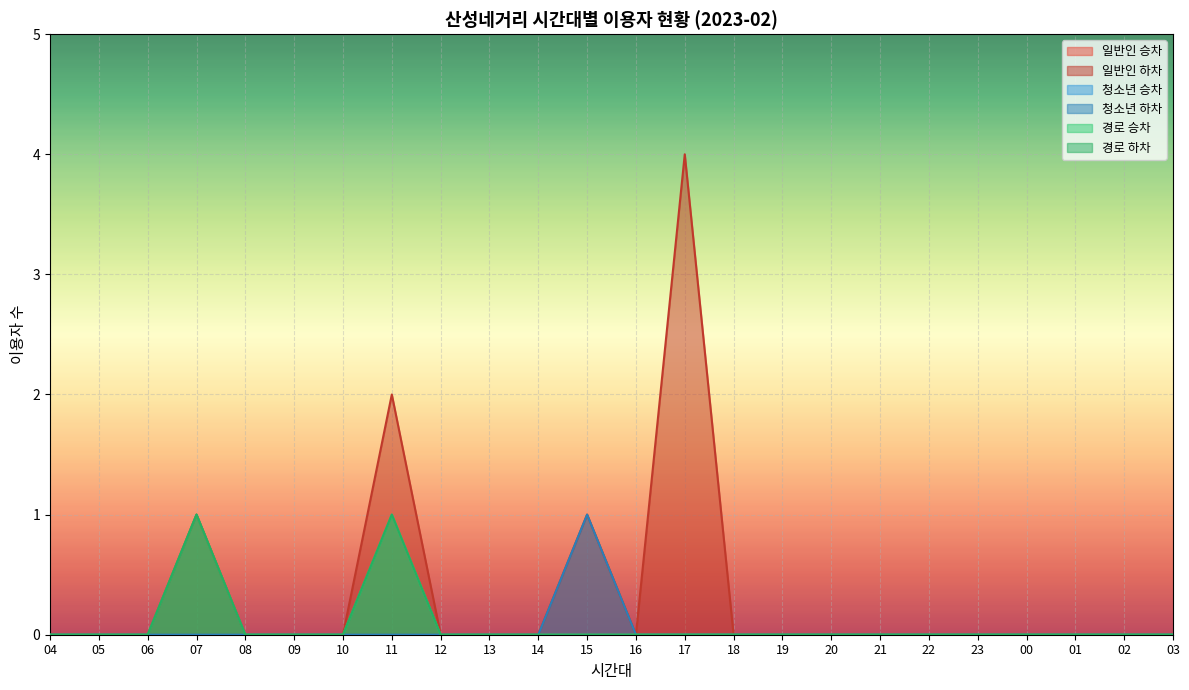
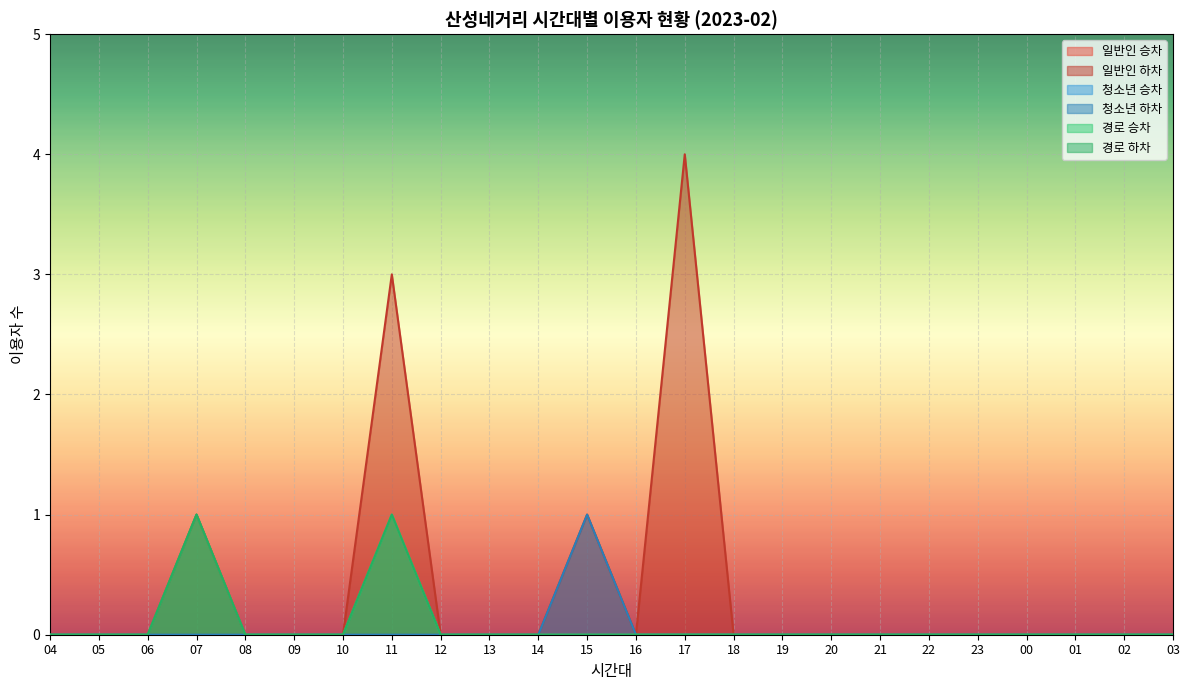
  {
    "일반인 하차": {
-     "11": 2,
+     "11": 3,
      "17": 4
    },
    "경로 하차": {
      "11": 1
    }
  }
